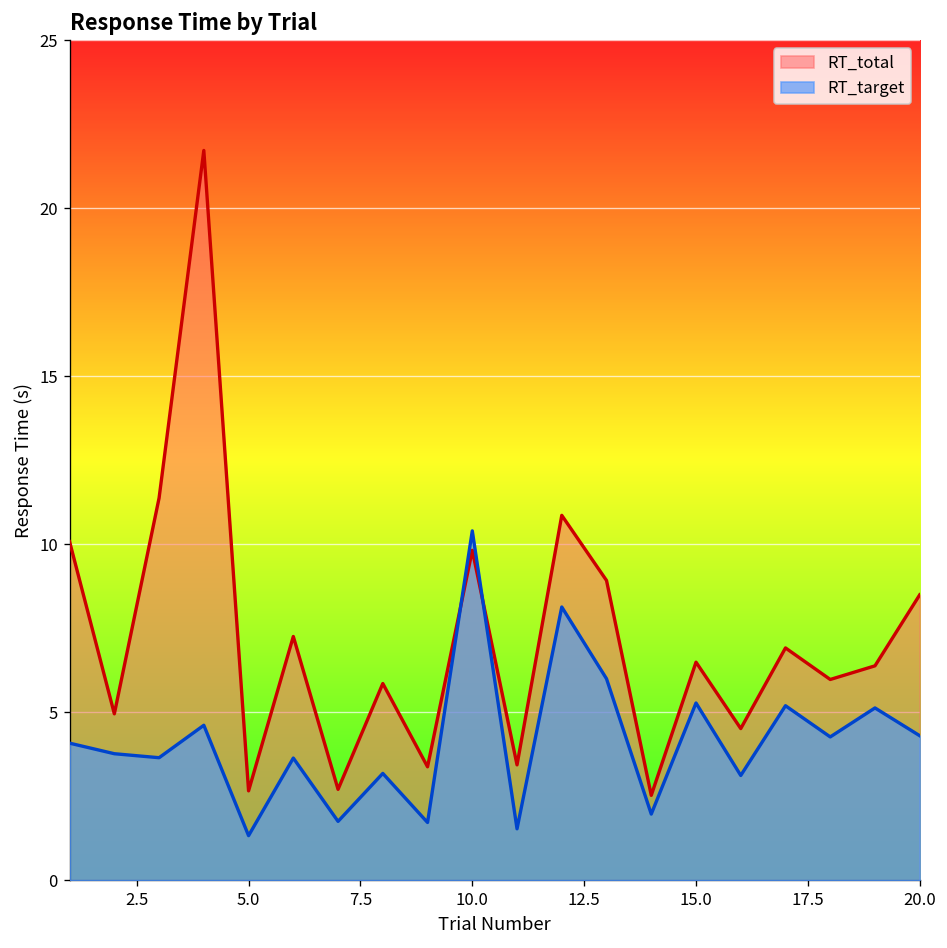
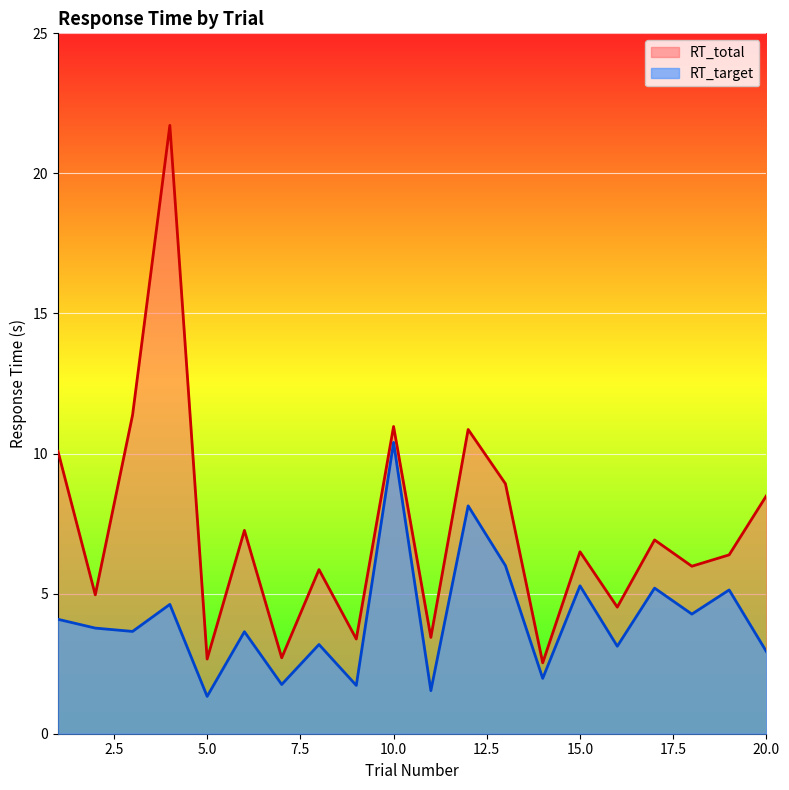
  {
    "RT_total": {
      "5.0": 2.7,
-     "10.0": 9.8,
+     "10.0": 11.0,
      "15.0": 6.5,
      "20.0": 8.5
    },
    "RT_target": {
      "5.0": 1.3,
      "10.0": 10.4,
      "15.0": 5.3,
-     "20.0": 4.3
+     "20.0": 2.9
    }
  }
